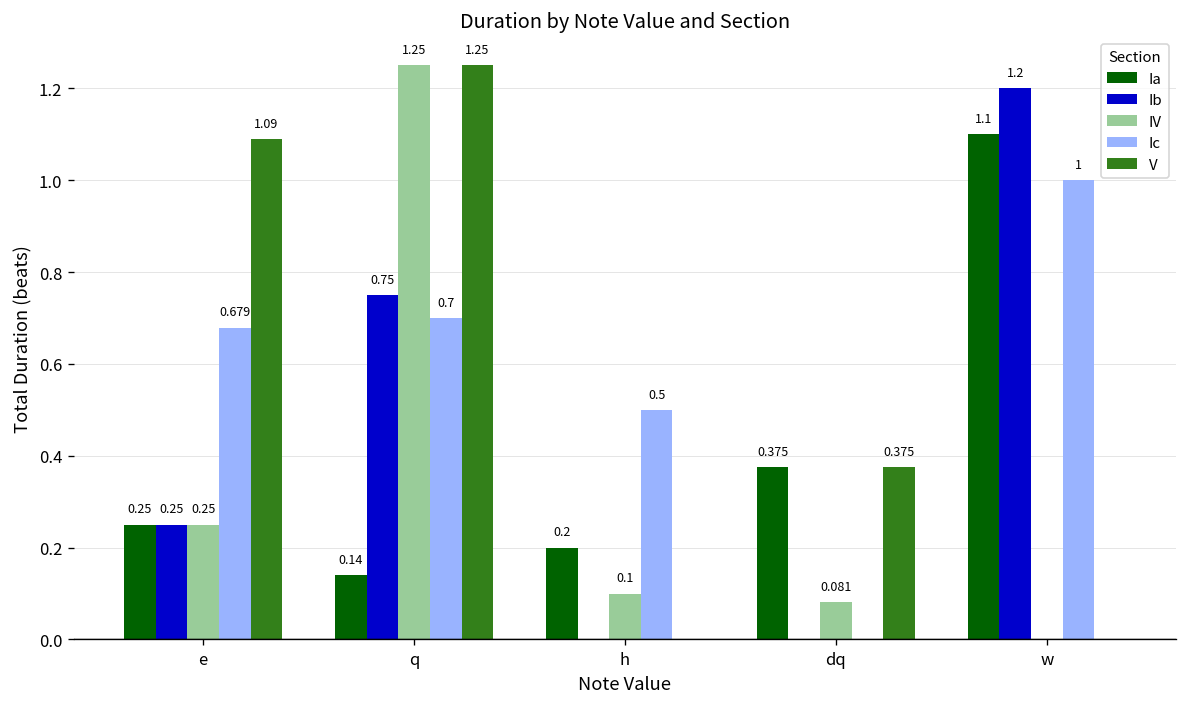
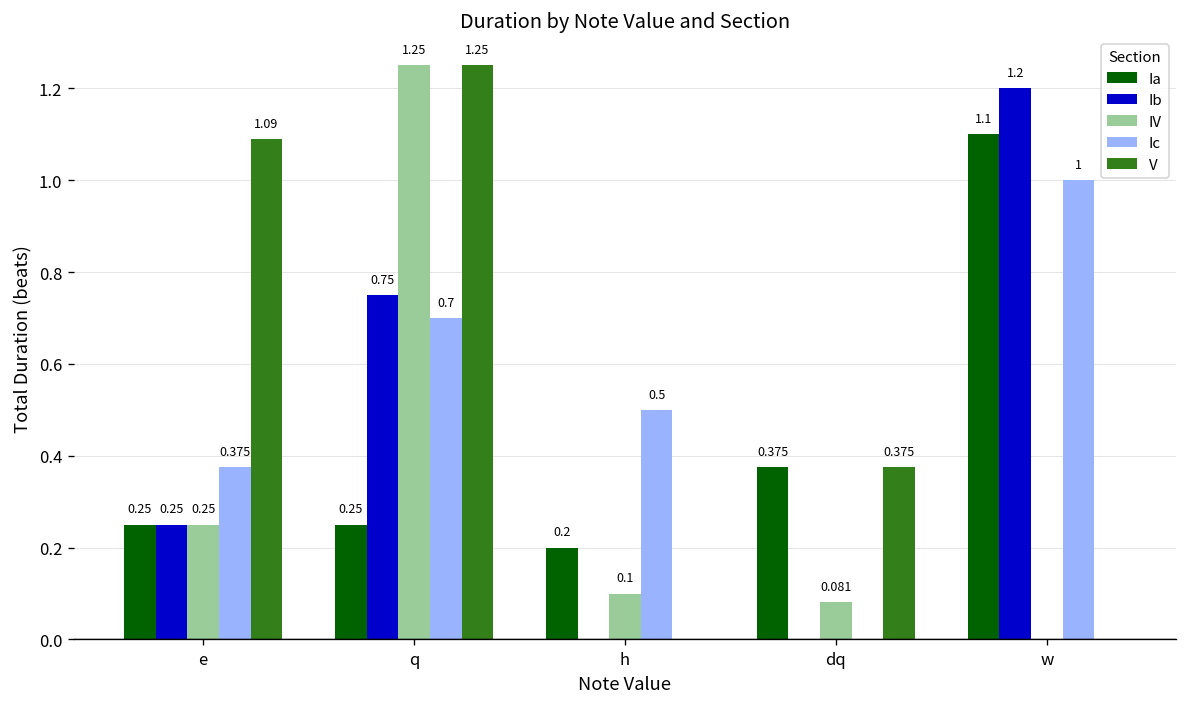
  {
    "Ia": {
      "e": 0.25,
-     "q": 0.14,
+     "q": 0.25,
      "h": 0.2,
      "dq": 0.375,
      "w": 1.1
    },
    "Ib": {
      "e": 0.25,
      "q": 0.75,
      "w": 1.2
    },
    "IV": {
      "e": 0.25,
      "q": 1.25,
      "h": 0.1,
      "dq": 0.081
    },
    "Ic": {
-     "e": 0.679,
+     "e": 0.375,
      "q": 0.7,
      "h": 0.5,
      "w": 1
    },
    "V": {
      "e": 1.09,
      "q": 1.25,
      "dq": 0.375
    }
  }
